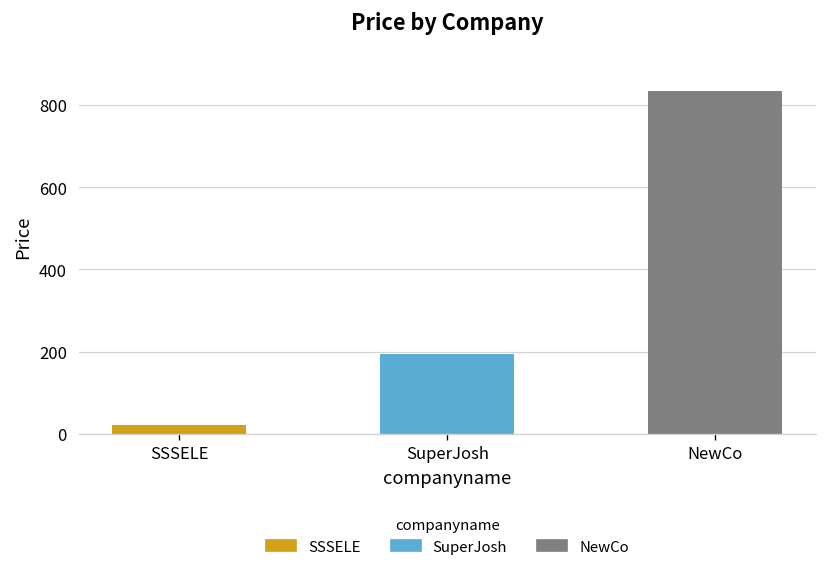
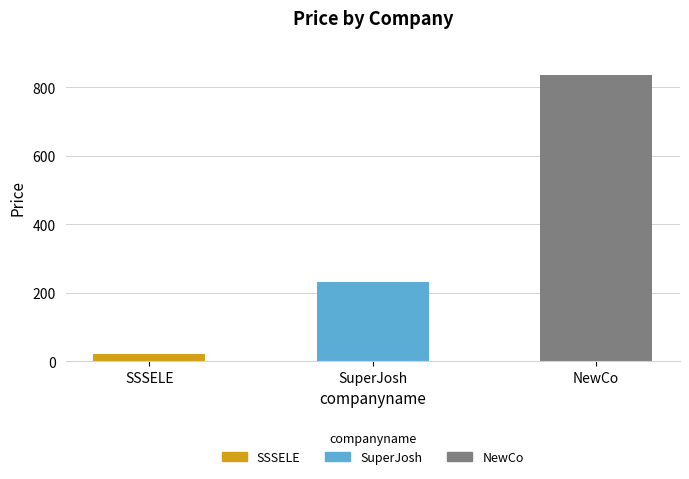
  {
    "SSSELE": 20,
-   "SuperJosh": 200,
+   "SuperJosh": 230,
    "NewCo": 840
  }
